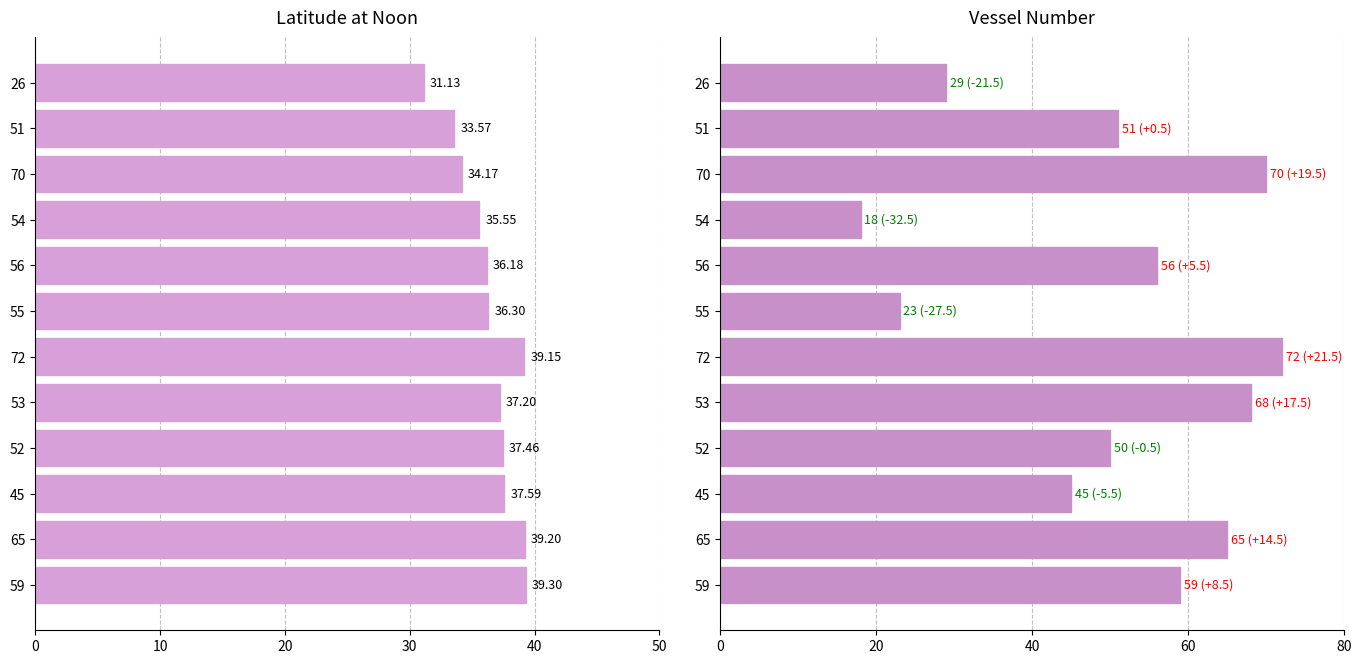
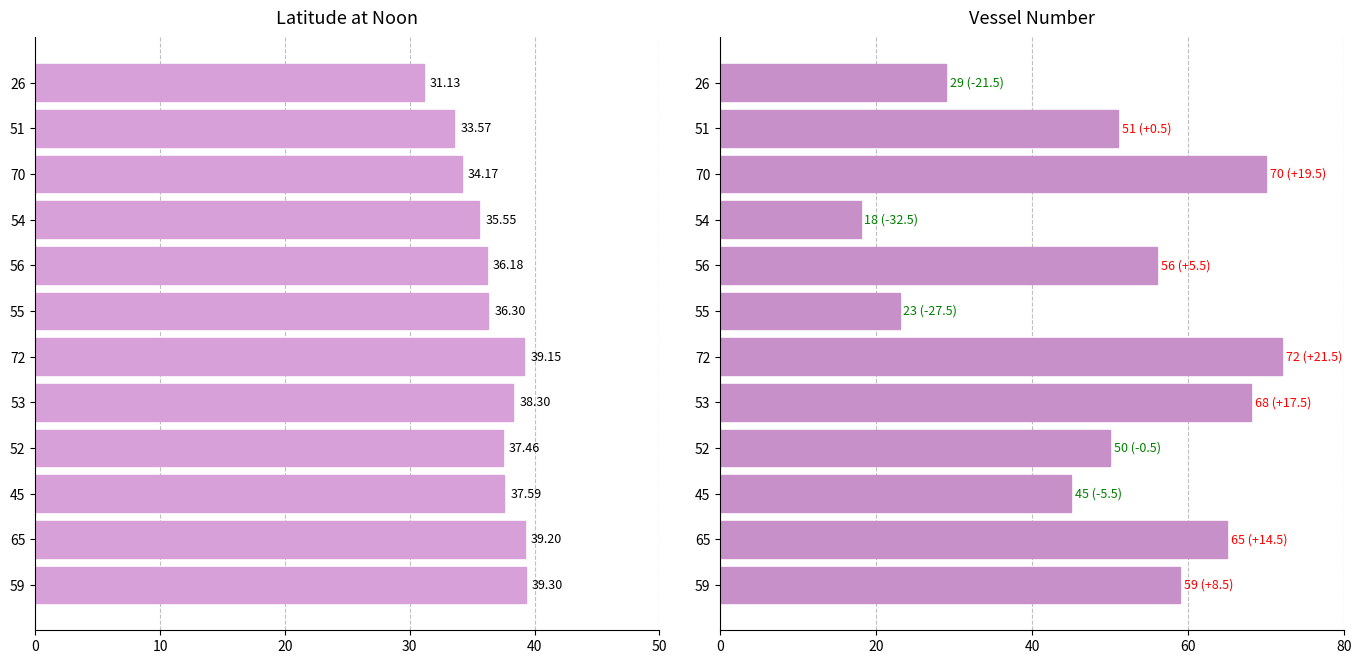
  {
    "Latitude at Noon": {
      "26": 31.13,
      "51": 33.57,
      "70": 34.17,
      "54": 35.55,
      "56": 36.18,
      "55": 36.30,
      "72": 39.15,
-     "53": 37.20,
+     "53": 38.30,
      "52": 37.46,
      "45": 37.59,
      "65": 39.20,
      "59": 39.30
    },
    "Vessel Number": {
      "26": 29,
      "51": 51,
      "70": 70,
      "54": 18,
      "56": 56,
      "55": 23,
      "72": 72,
      "53": 68,
      "52": 50,
      "45": 45,
      "65": 65,
      "59": 59
    }
  }
